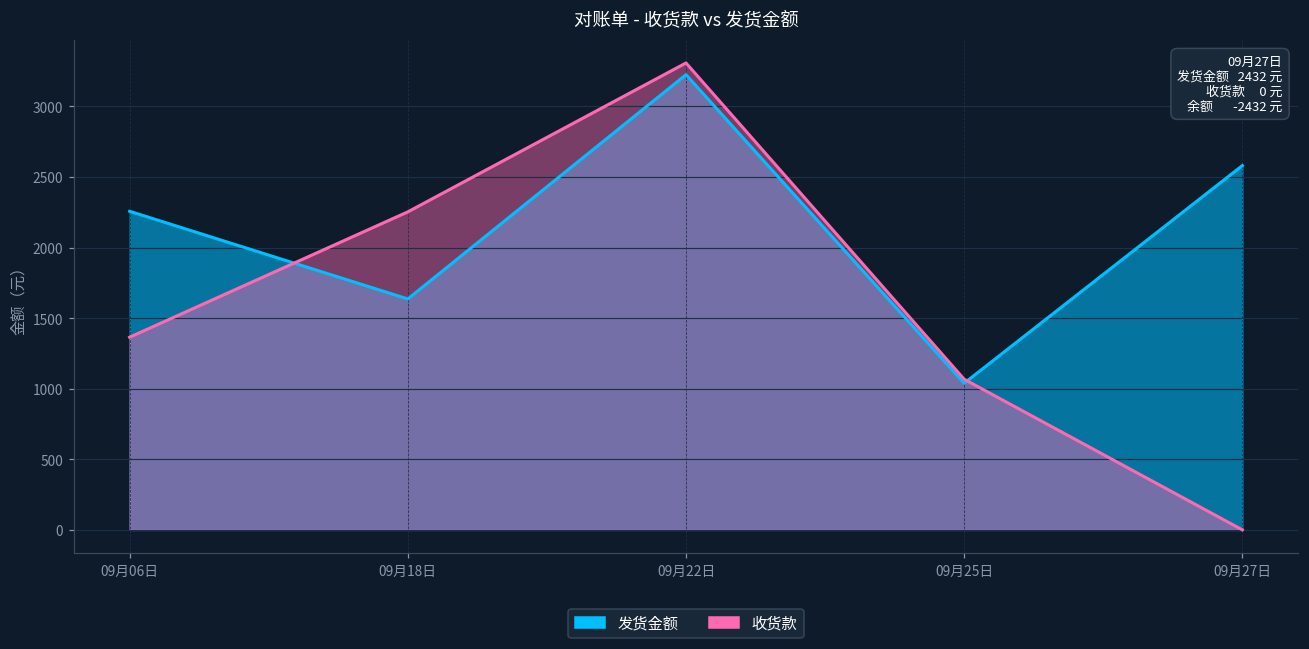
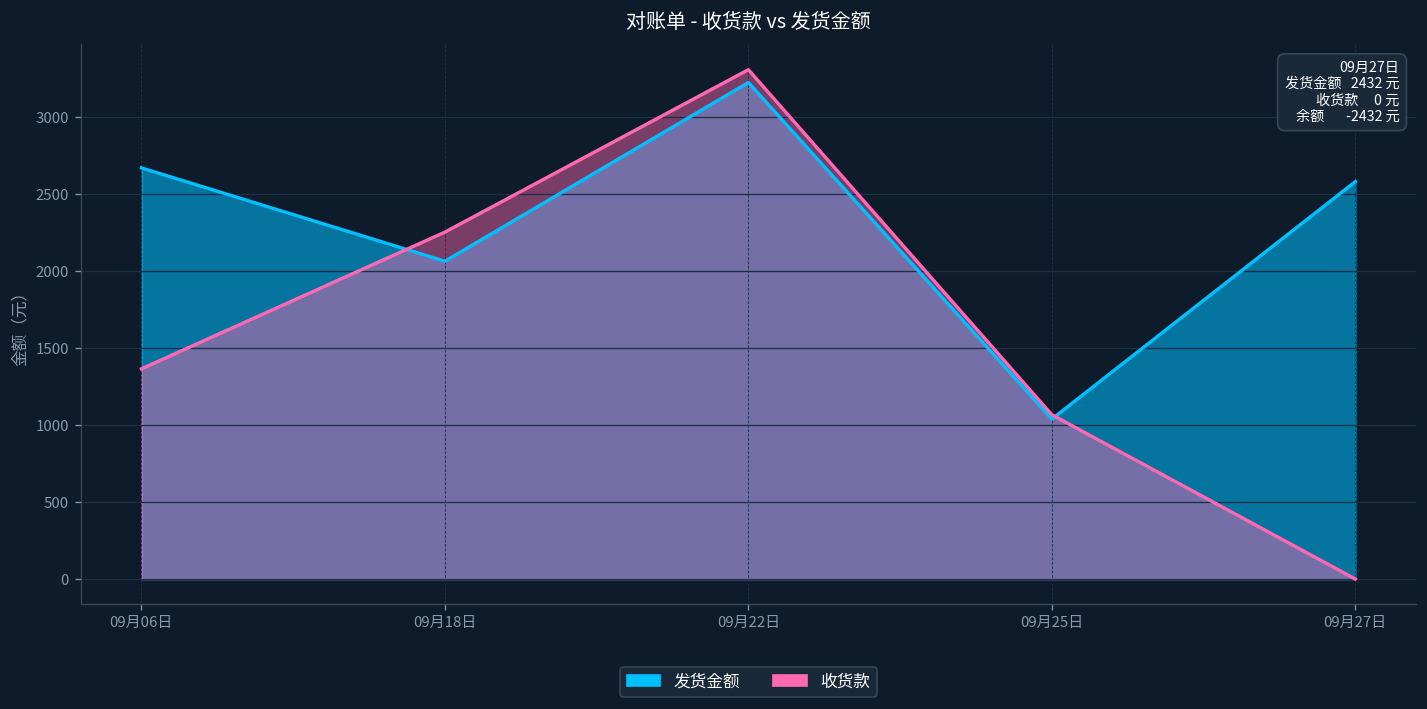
  {
    "发货金额": {
-     "09月06日": 2260,
-     "09月18日": 1640,
+     "09月06日": 2670,
+     "09月18日": 2060,
      "09月22日": 3230,
      "09月25日": 1040,
      "09月27日": 2580
    },
    "收货款": {
      "09月06日": 1370,
      "09月18日": 2250,
      "09月22日": 3310,
      "09月25日": 1070,
      "09月27日": 0
    }
  }
